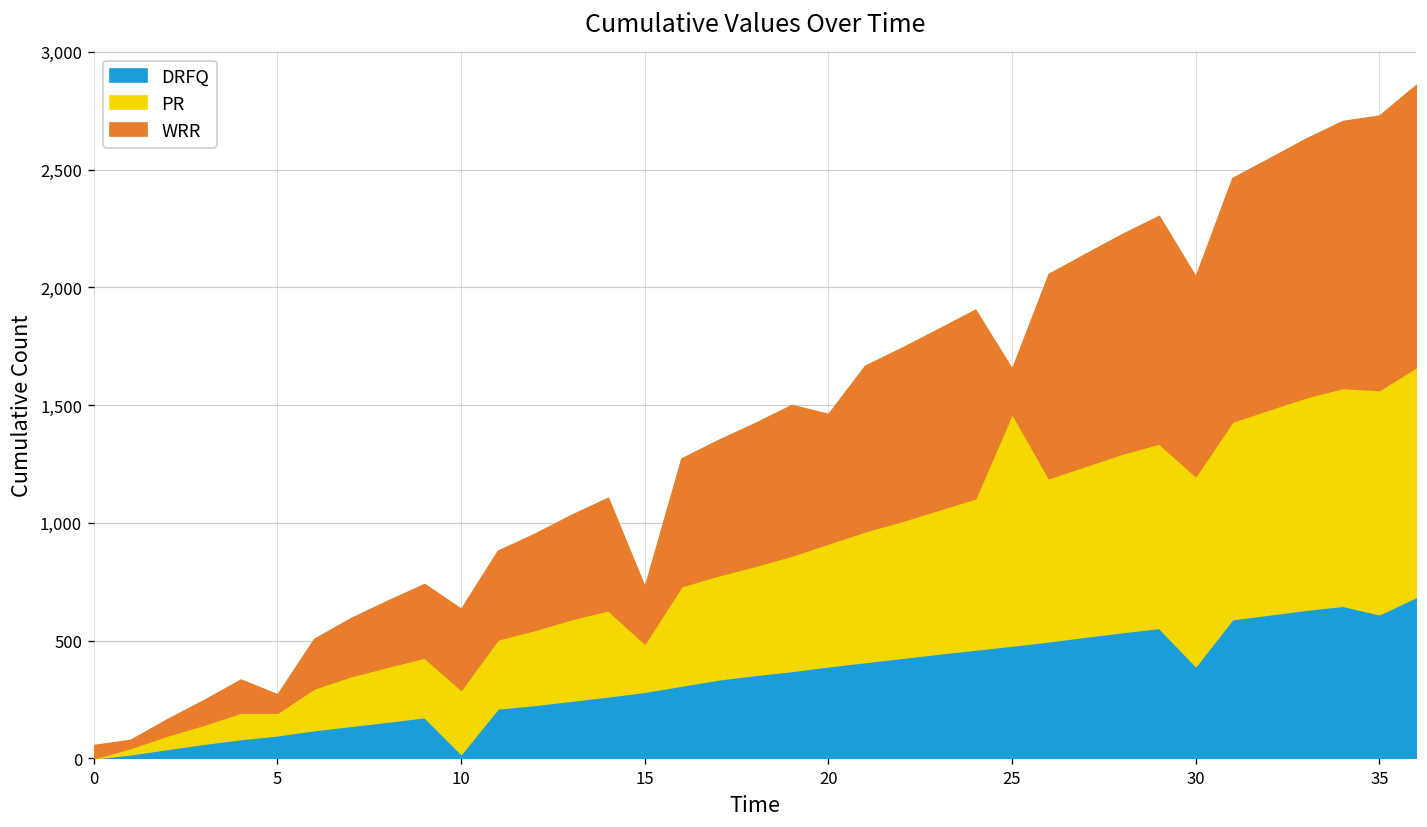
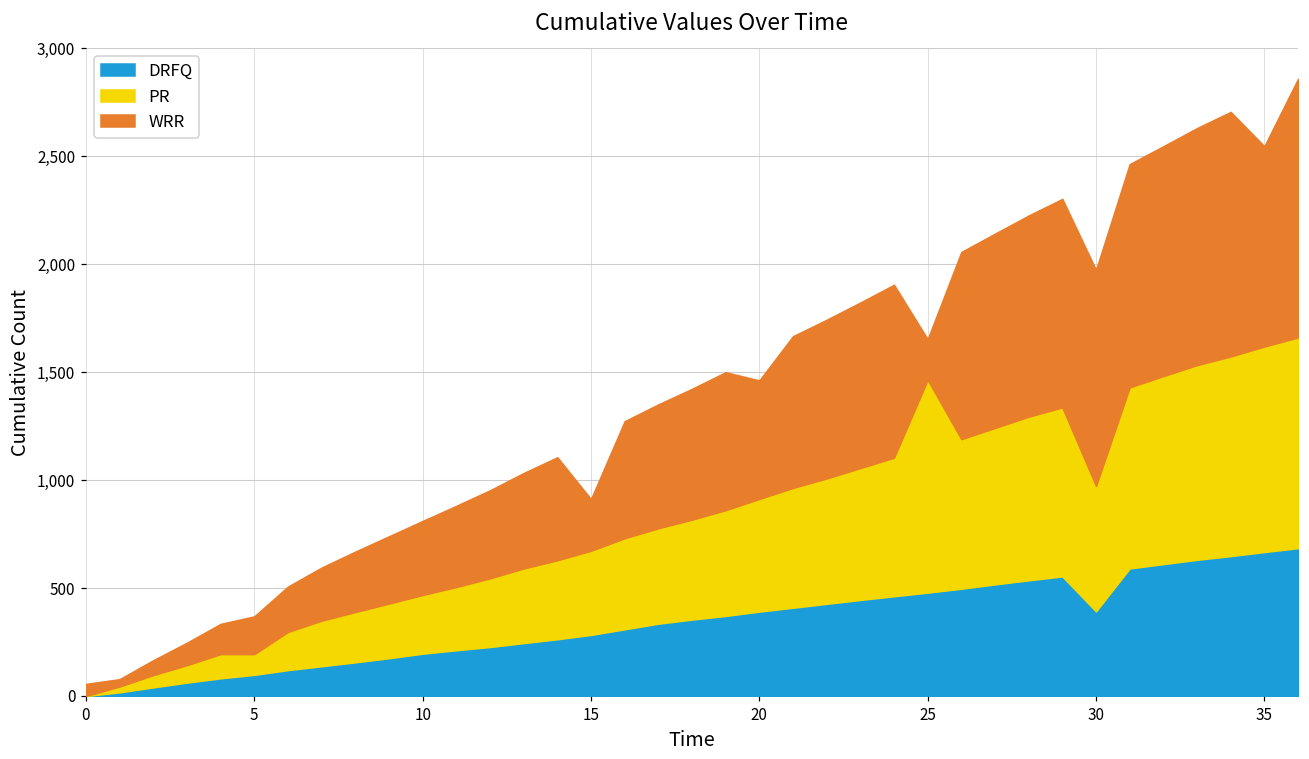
  {
    "DRFQ": {
      "5": "100",
-     "10": "20",
+     "10": "200",
      "15": "280",
      "20": "390",
      "25": "480",
      "30": "390",
-     "35": "610"
+     "35": "670"
    },
    "PR": {
      "5": "190",
-     "15": "210",
+     "15": "390",
      "20": "910",
      "25": "1,470",
-     "30": "810"
+     "30": "580"
    },
    "WRR": {
      "0": "60",
-     "5": "80",
+     "5": "180",
      "10": "340",
      "15": "240",
      "20": "550",
      "25": "190",
-     "30": "850",
-     "35": "1,170"
+     "30": "1,000",
+     "35": "930"
    }
  }
